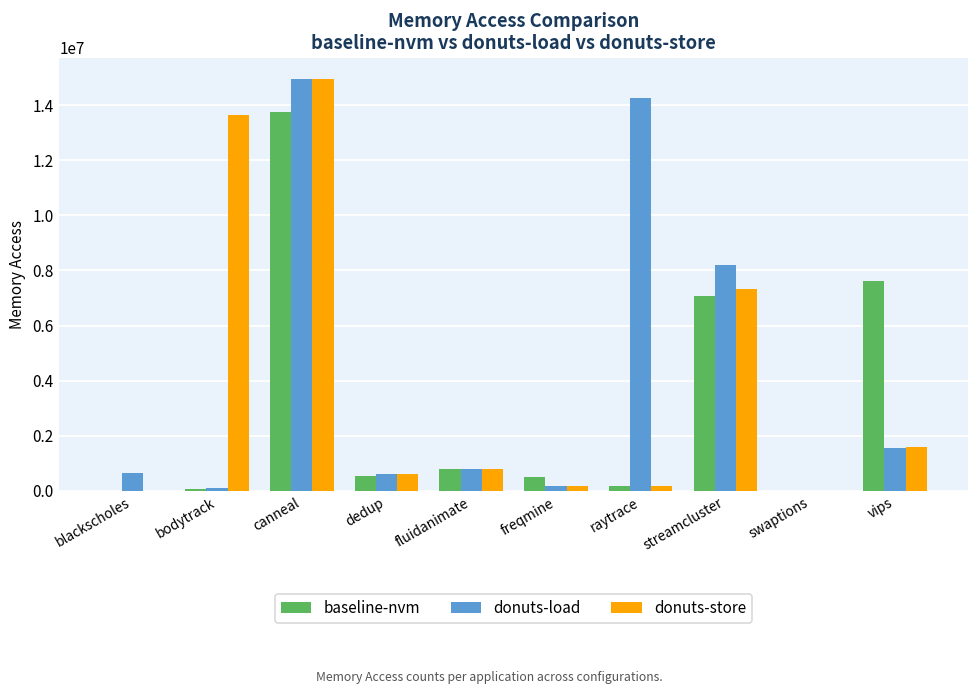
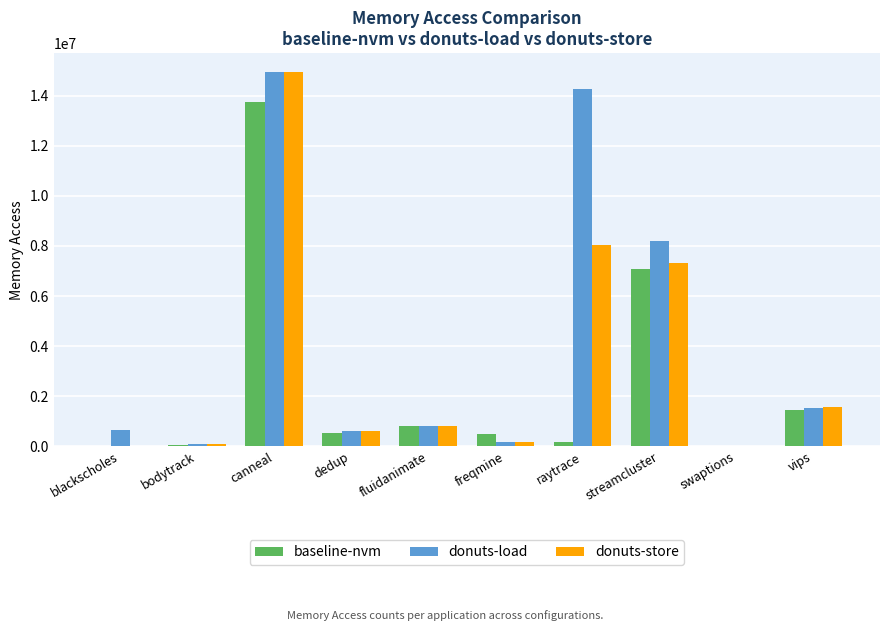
  {
    "baseline-nvm": {
      "canneal": 13700000,
      "dedup": 500000,
      "fluidanimate": 800000,
      "freqmine": 500000,
      "raytrace": 200000,
      "streamcluster": 7100000,
-     "vips": 7600000
+     "vips": 1500000
    },
    "donuts-load": {
      "blackscholes": 700000,
      "canneal": 15000000,
      "dedup": 600000,
      "fluidanimate": 800000,
      "freqmine": 200000,
      "raytrace": 14300000,
      "streamcluster": 8200000,
      "vips": 1500000
    },
    "donuts-store": {
-     "bodytrack": 13600000,
+     "bodytrack": 100000,
      "canneal": 14900000,
      "dedup": 600000,
      "fluidanimate": 800000,
      "freqmine": 200000,
-     "raytrace": 200000,
+     "raytrace": 8000000,
      "streamcluster": 7300000,
      "vips": 1600000
    }
  }
